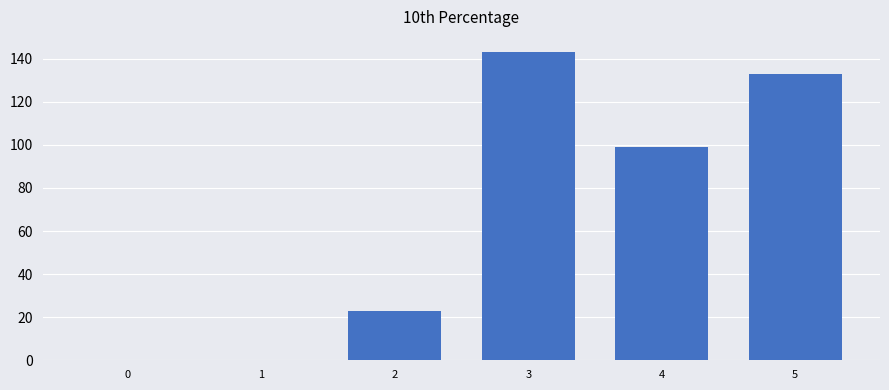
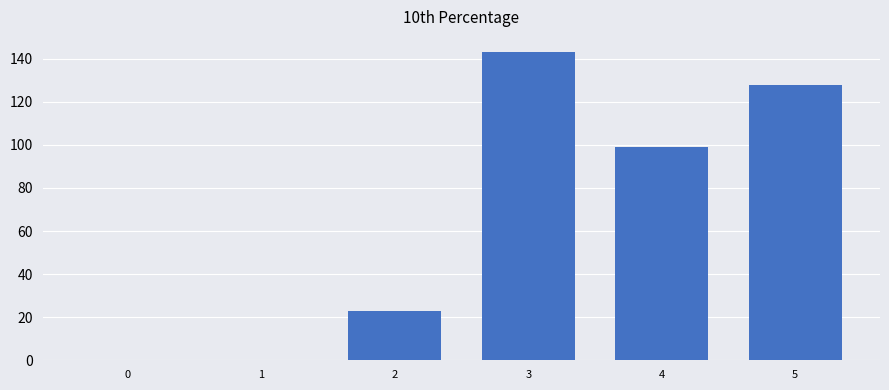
  {
    "0": 0,
    "1": 0,
    "2": 23,
    "3": 143,
    "4": 99,
-   "5": 133
+   "5": 128
  }
